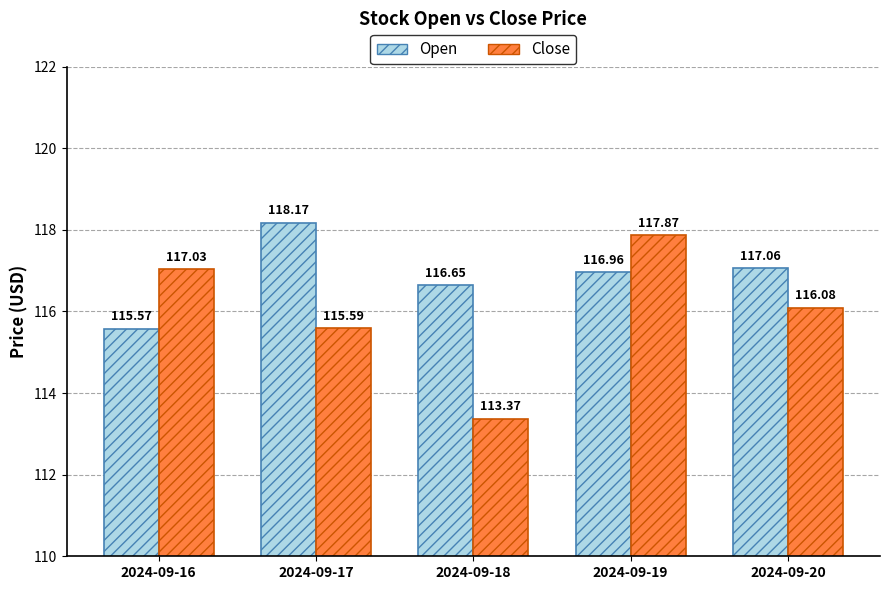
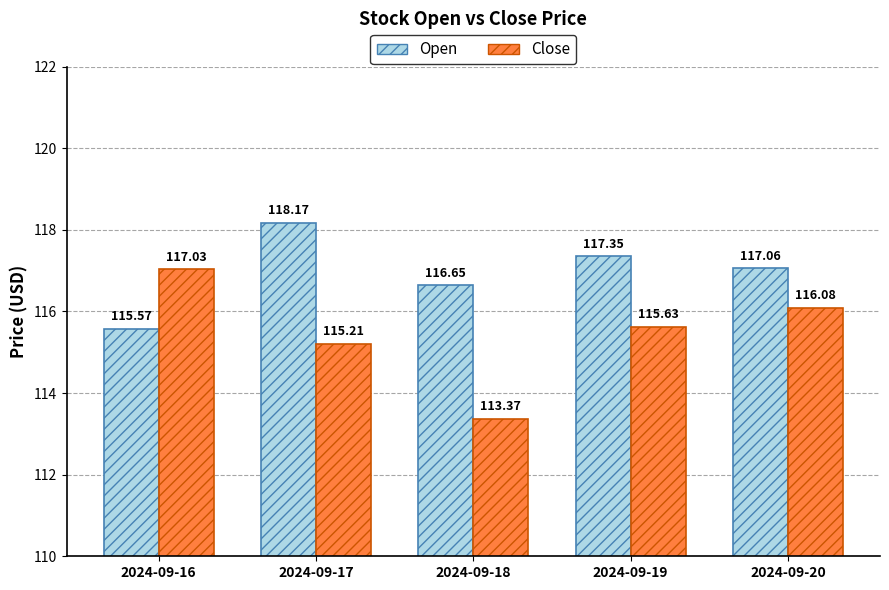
  {
    "Open": {
      "2024-09-16": 115.57,
      "2024-09-17": 118.17,
      "2024-09-18": 116.65,
-     "2024-09-19": 116.96,
+     "2024-09-19": 117.35,
      "2024-09-20": 117.06
    },
    "Close": {
      "2024-09-16": 117.03,
-     "2024-09-17": 115.59,
+     "2024-09-17": 115.21,
      "2024-09-18": 113.37,
-     "2024-09-19": 117.87,
+     "2024-09-19": 115.63,
      "2024-09-20": 116.08
    }
  }
